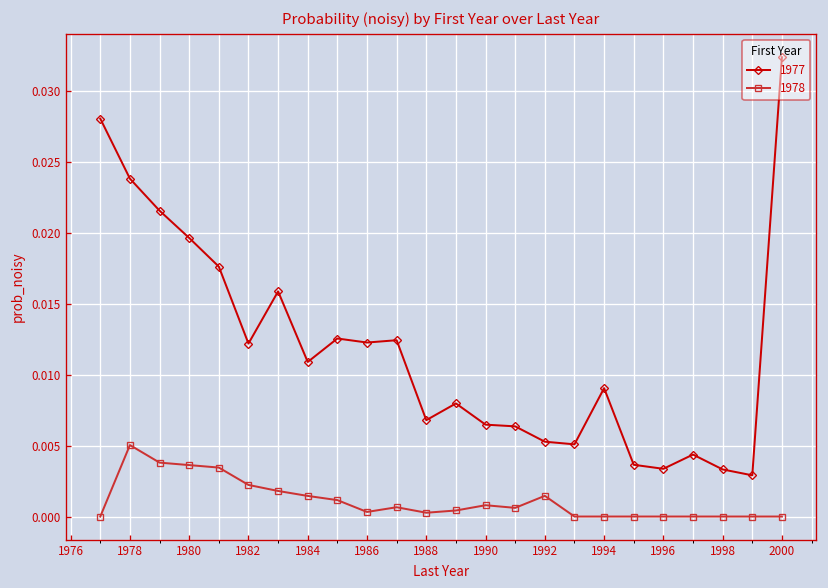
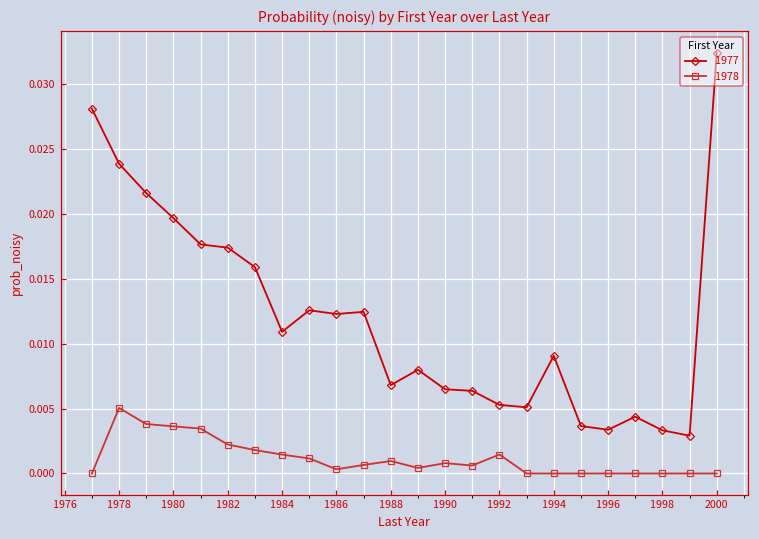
  {
    "1977": {
      "1978": 0.0238,
      "1980": 0.0197,
-     "1982": 0.0122,
+     "1982": 0.0174,
      "1984": 0.0109,
      "1986": 0.0123,
      "1988": 0.0068,
      "1990": 0.0065,
      "1992": 0.0053,
      "1994": 0.0091,
      "1996": 0.0034,
      "1998": 0.0033
    },
    "1978": {
      "1978": 0.0050,
      "1980": 0.0036,
      "1982": 0.0022,
      "1984": 0.0015,
      "1986": 0.0003,
-     "1988": 0.0003,
+     "1988": 0.0010,
      "1990": 0.0008,
      "1992": 0.0015,
      "1994": 0.0000,
      "1996": 0.0000,
      "1998": 0.0000,
      "2000": 0.0000
    }
  }
